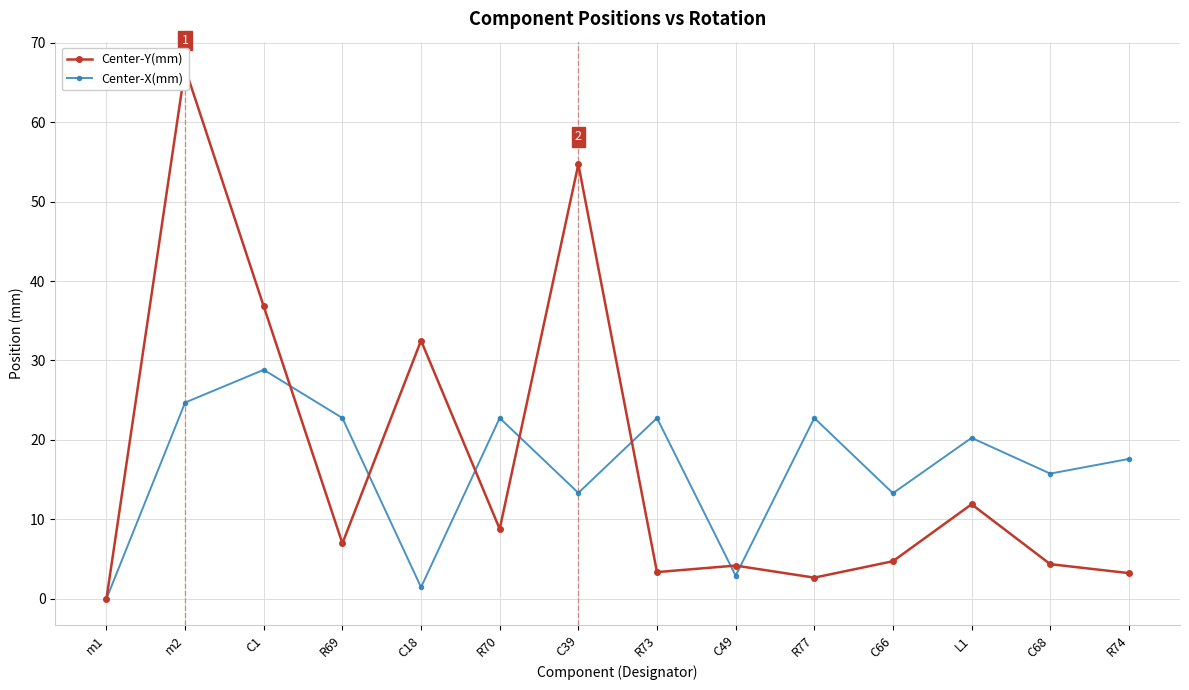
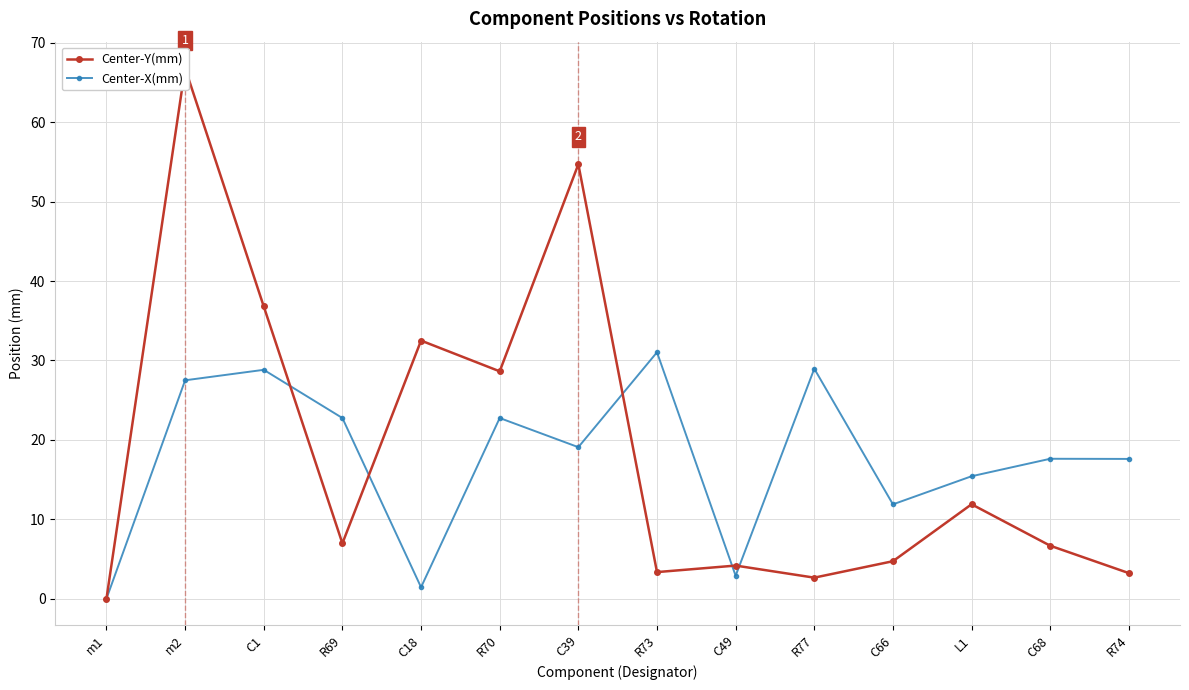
  {
    "Center-Y(mm)": {
      "C1": 37,
      "R69": 7,
      "C18": 33,
-     "R70": 9,
+     "R70": 29,
      "R73": 3,
      "C49": 4,
      "R77": 3,
      "C66": 5,
      "L1": 12,
-     "C68": 4,
+     "C68": 7,
      "R74": 3
    },
    "Center-X(mm)": {
-     "m2": 25,
+     "m2": 28,
      "C1": 29,
      "R69": 23,
      "C18": 1,
      "R70": 23,
-     "C39": 13,
-     "R73": 23,
+     "C39": 19,
+     "R73": 31,
      "C49": 3,
-     "R77": 23,
-     "C66": 13,
-     "L1": 20,
-     "C68": 16,
+     "R77": 29,
+     "C66": 12,
+     "L1": 15,
+     "C68": 18,
      "R74": 18
    }
  }
